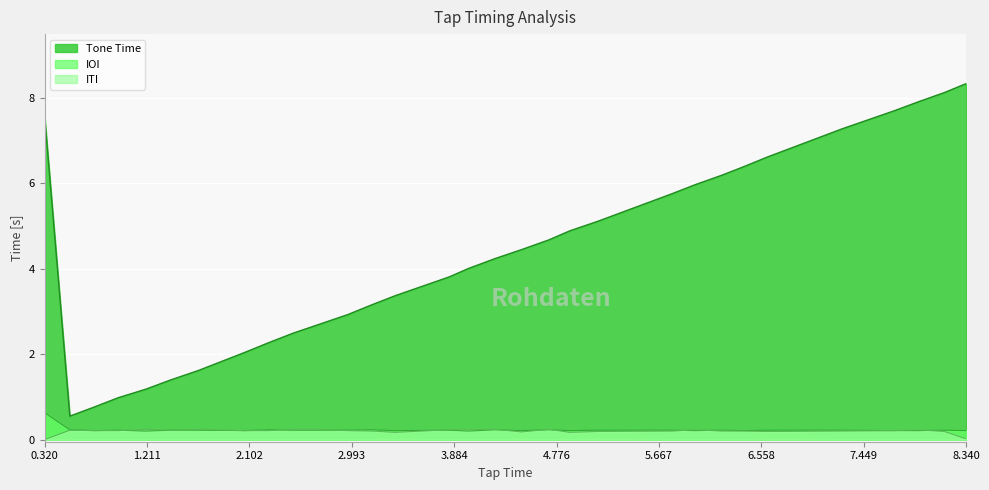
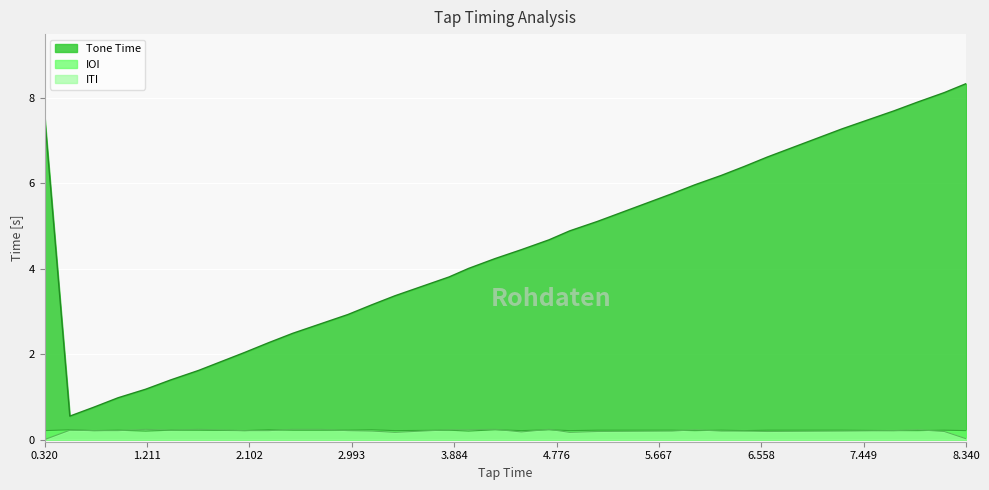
  {
    "Tone Time": {
      "0.320": 7.6,
      "8.340": 8.3
    },
    "IOI": {
-     "0.320": 0.6,
+     "0.320": 0.2,
      "8.340": 0.2
    },
    "ITI": {
      "0.320": 0.0,
      "8.340": 0.0
    }
  }
